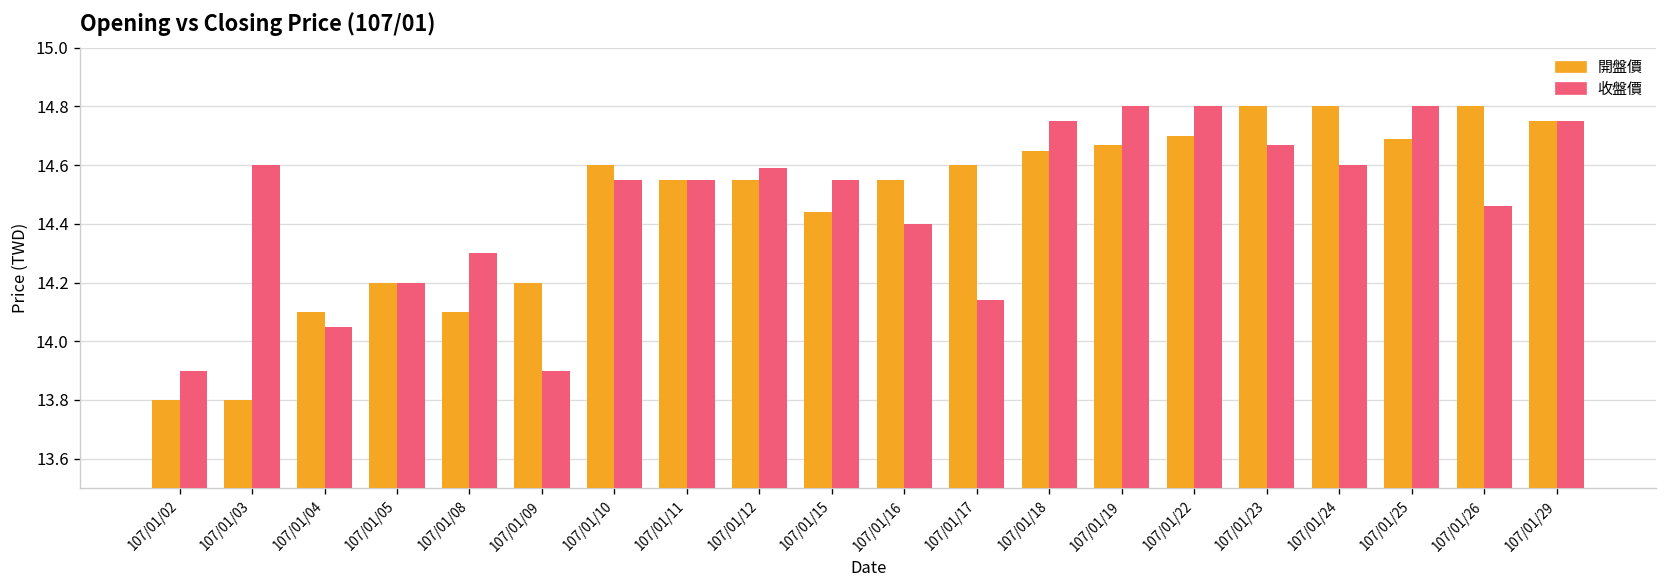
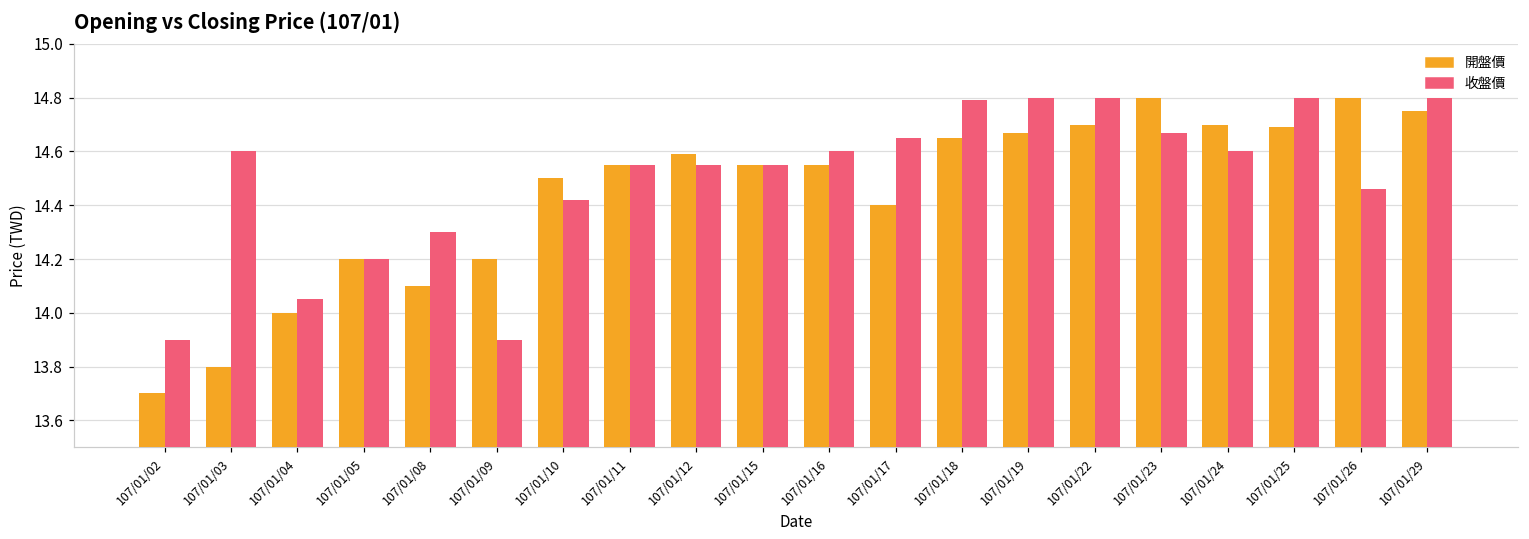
  {
    "開盤價": {
-     "107/01/02": 13.8,
+     "107/01/02": 13.7,
      "107/01/03": 13.80,
-     "107/01/04": 14.1,
+     "107/01/04": 14.0,
      "107/01/05": 14.20,
      "107/01/08": 14.10,
      "107/01/09": 14.20,
-     "107/01/10": 14.6,
+     "107/01/10": 14.5,
      "107/01/11": 14.55,
-     "107/01/12": 14.55,
-     "107/01/15": 14.44,
+     "107/01/12": 14.59,
+     "107/01/15": 14.55,
      "107/01/16": 14.55,
-     "107/01/17": 14.6,
+     "107/01/17": 14.4,
      "107/01/18": 14.65,
      "107/01/19": 14.67,
      "107/01/22": 14.70,
      "107/01/23": 14.80,
-     "107/01/24": 14.8,
+     "107/01/24": 14.7,
      "107/01/25": 14.69,
      "107/01/26": 14.80,
      "107/01/29": 14.75
    },
    "收盤價": {
      "107/01/02": 13.90,
      "107/01/03": 14.60,
      "107/01/04": 14.05,
      "107/01/05": 14.20,
      "107/01/08": 14.30,
      "107/01/09": 13.90,
-     "107/01/10": 14.55,
+     "107/01/10": 14.42,
      "107/01/11": 14.55,
-     "107/01/12": 14.59,
+     "107/01/12": 14.55,
      "107/01/15": 14.55,
-     "107/01/16": 14.4,
-     "107/01/17": 14.14,
-     "107/01/18": 14.75,
+     "107/01/16": 14.6,
+     "107/01/17": 14.65,
+     "107/01/18": 14.79,
      "107/01/19": 14.80,
      "107/01/22": 14.80,
      "107/01/23": 14.67,
      "107/01/24": 14.60,
      "107/01/25": 14.80,
      "107/01/26": 14.46,
-     "107/01/29": 14.75
+     "107/01/29": 14.80
    }
  }
